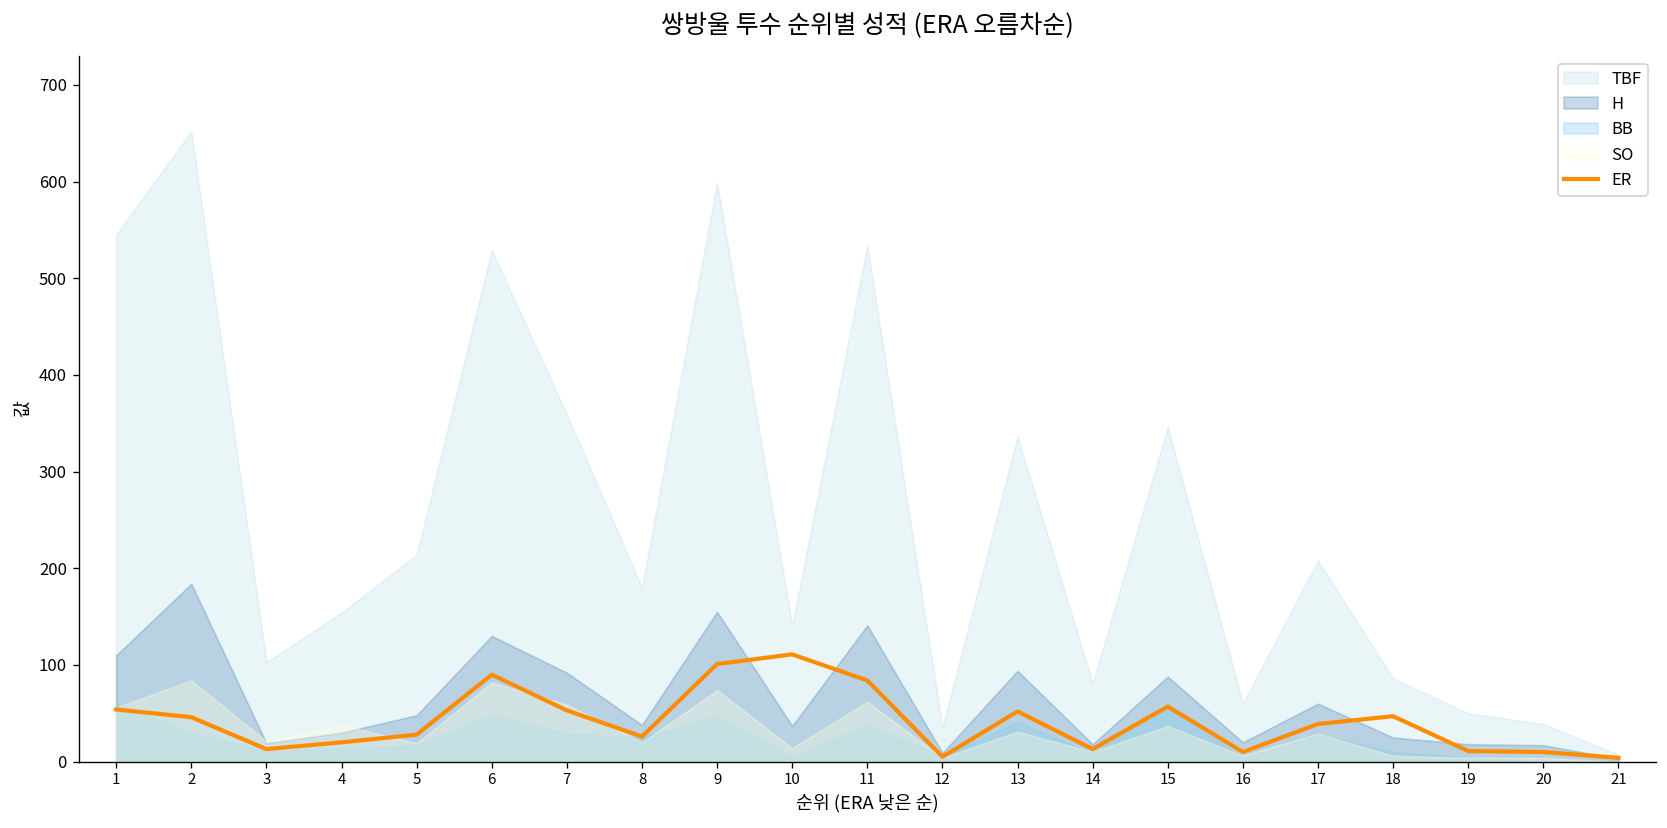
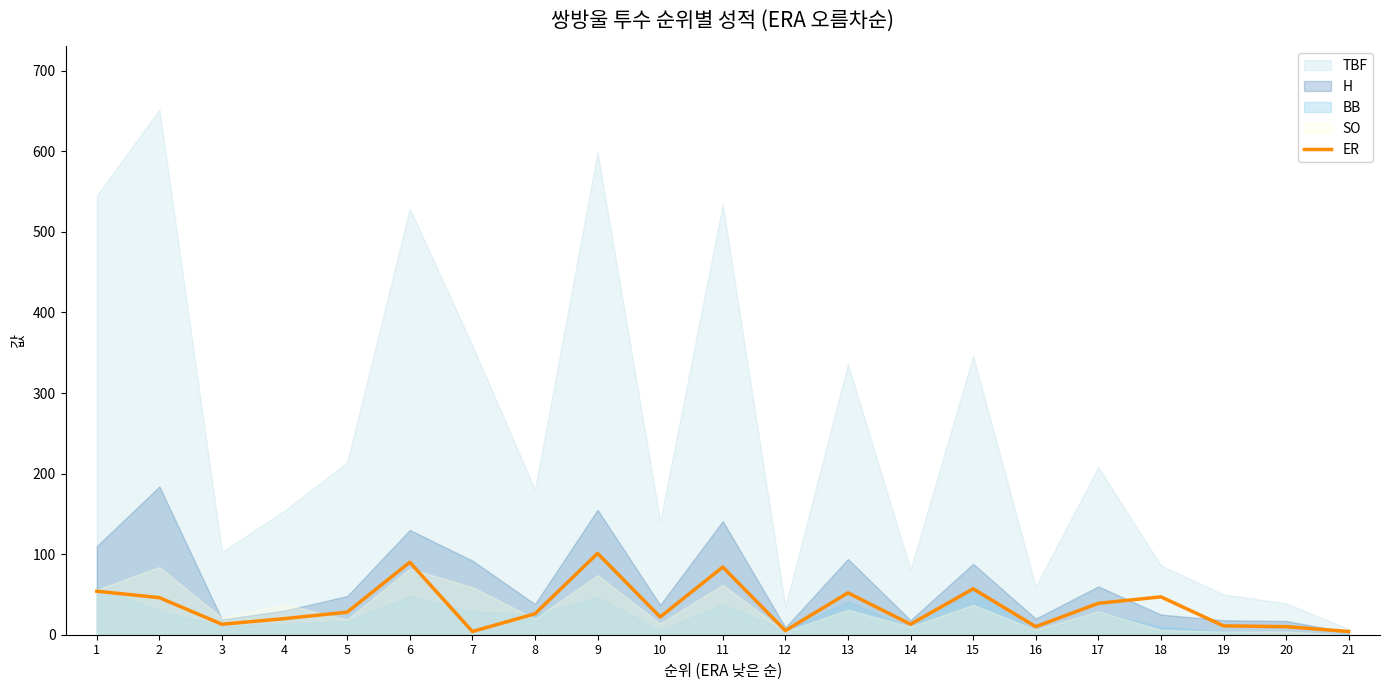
  {
    "ER": {
      "2": 50,
      "4": 20,
      "5": 30,
      "6": 90,
-     "7": 50,
+     "7": 0,
      "9": 100,
-     "10": 110,
+     "10": 20,
      "11": 80,
      "13": 50,
      "16": 10,
      "17": 40,
      "18": 50,
      "19": 10,
      "20": 10
    }
  }
